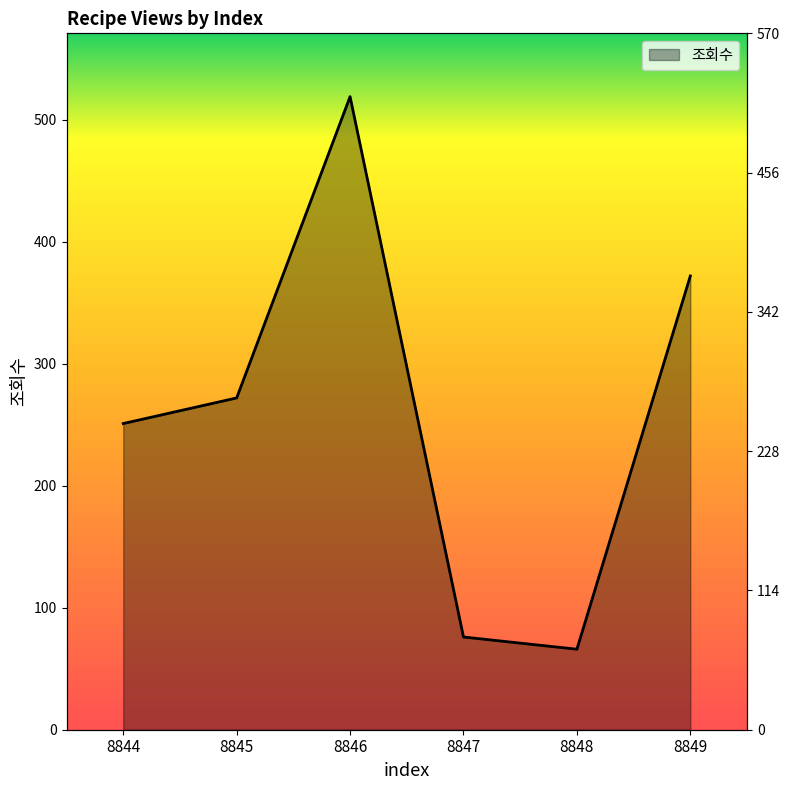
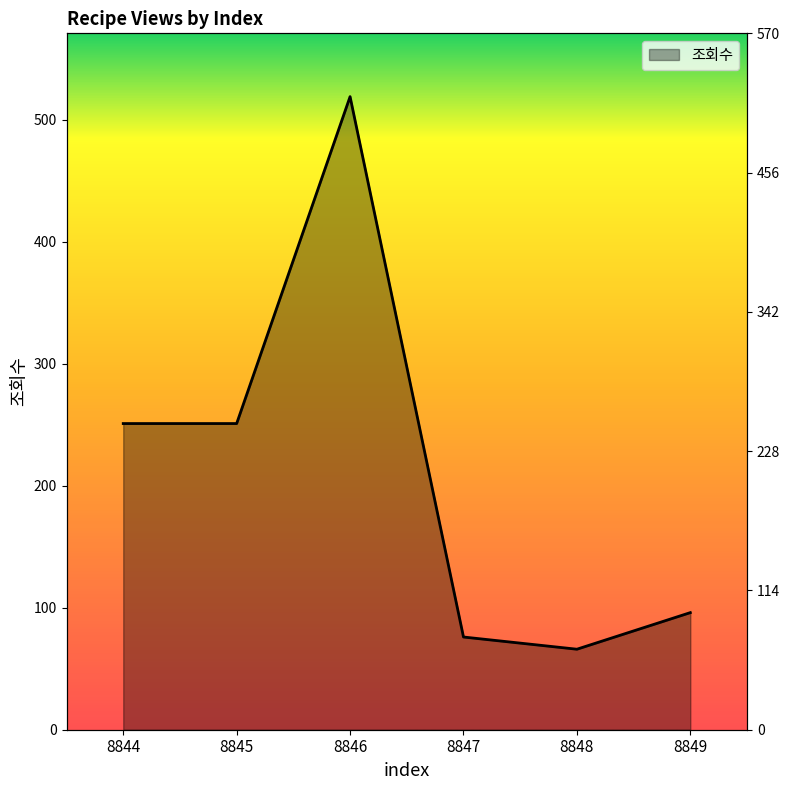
  {
    "8844": 251,
-   "8845": 272,
+   "8845": 251,
    "8846": 519,
    "8847": 76,
    "8848": 66,
-   "8849": 372
+   "8849": 96
  }
